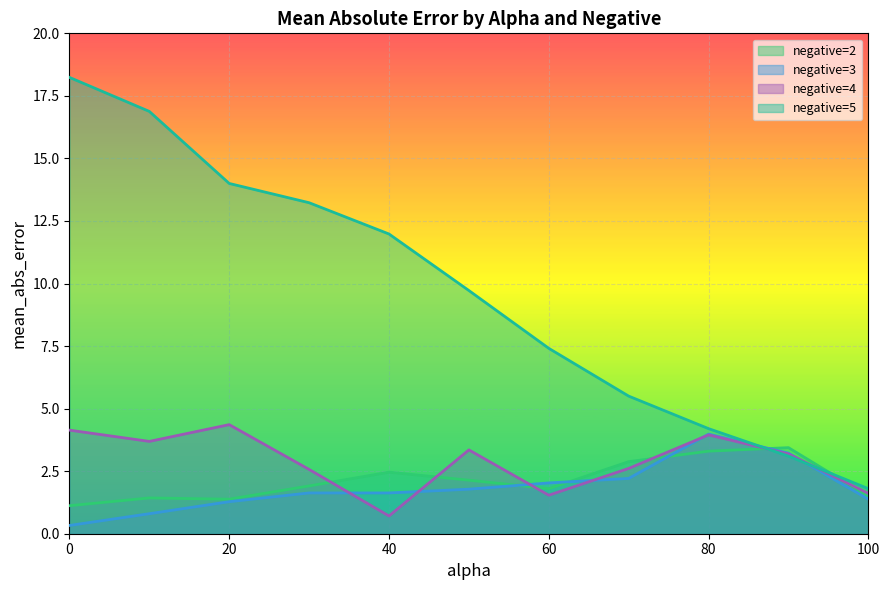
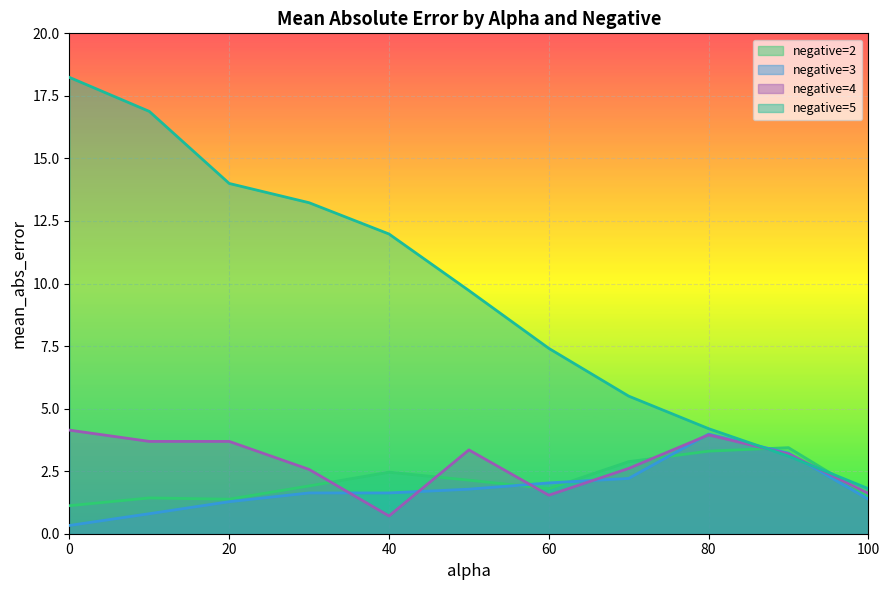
  {
    "negative=4": {
      "0": 4.1,
-     "20": 4.4,
+     "20": 3.7,
      "40": 0.7,
      "60": 1.5,
      "100": 1.6
    }
  }
